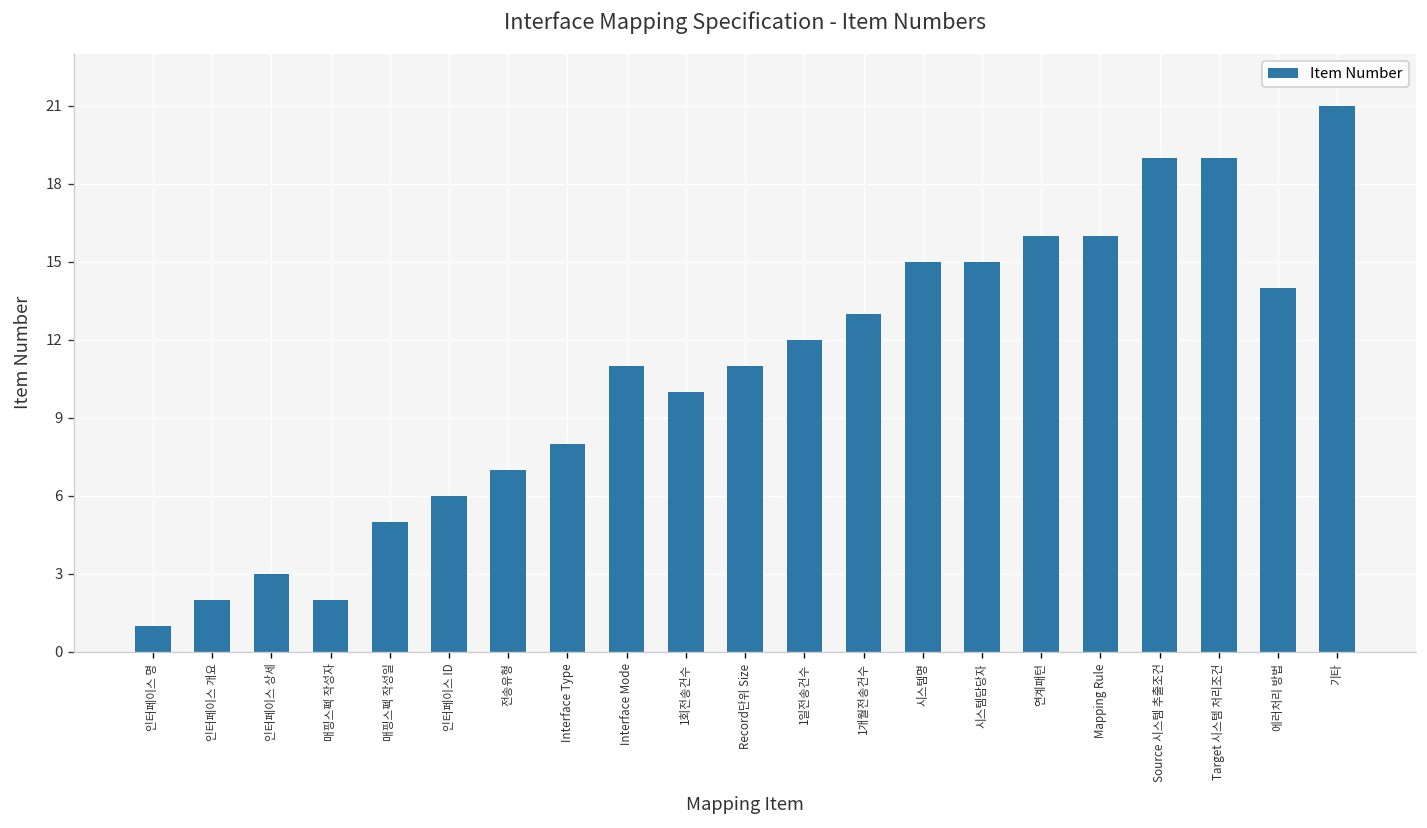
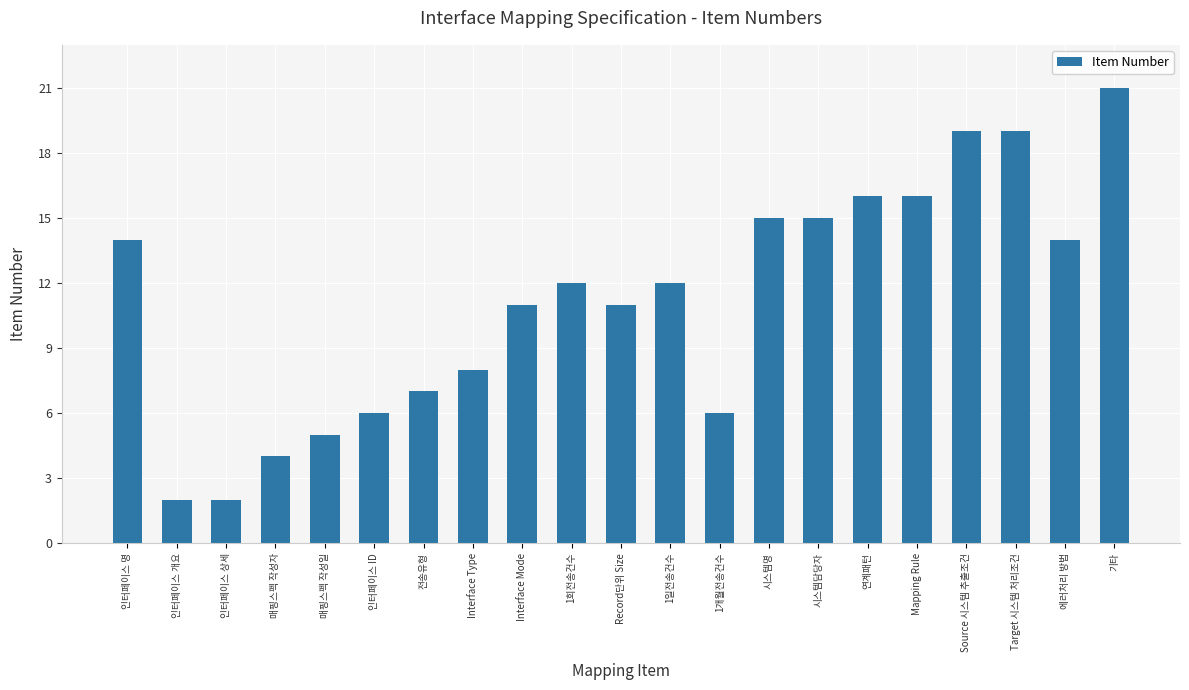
  {
-   "인터페이스 명": 1,
+   "인터페이스 명": 14,
    "인터페이스 개요": 2,
-   "인터페이스 상세": 3,
-   "매핑스펙 작성자": 2,
+   "인터페이스 상세": 2,
+   "매핑스펙 작성자": 4,
    "매핑스펙 작성일": 5,
    "인터페이스 ID": 6,
    "전송유형": 7,
    "Interface Type": 8,
    "Interface Mode": 11,
-   "1회전송건수": 10,
+   "1회전송건수": 12,
    "Record단위 Size": 11,
    "1일전송건수": 12,
-   "1개월전송건수": 13,
+   "1개월전송건수": 6,
    "시스템명": 15,
    "시스템담당자": 15,
    "연계패턴": 16,
    "Mapping Rule": 16,
    "Source 시스템 추출조건": 19,
    "Target 시스템 처리조건": 19,
    "에러처리 방법": 14,
    "기타": 21
  }
